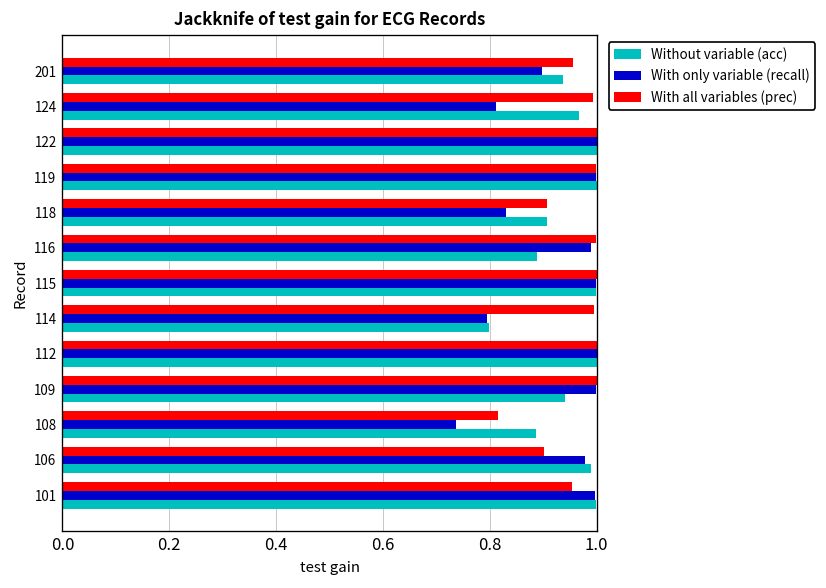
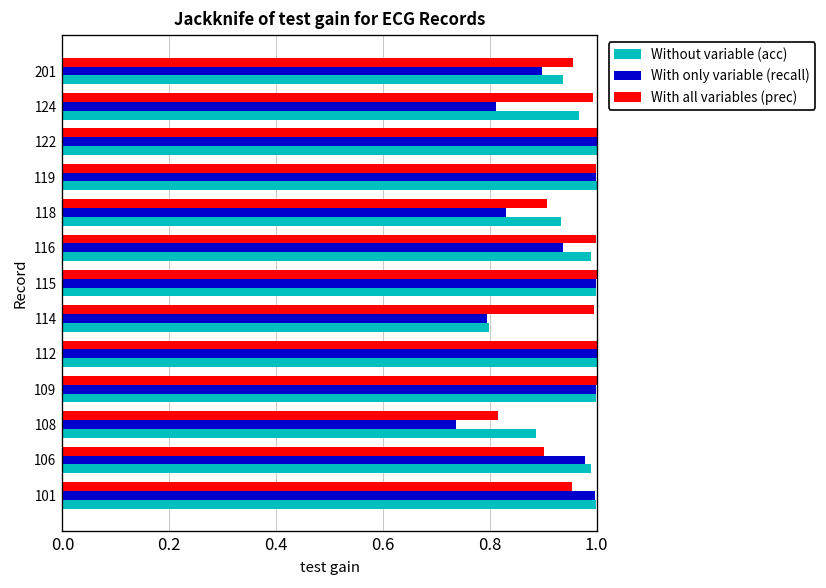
  {
    "Without variable (acc)": {
      "201": 0.94,
      "124": 0.97,
      "122": 1.00,
      "119": 1.00,
-     "118": 0.91,
-     "116": 0.89,
+     "118": 0.93,
+     "116": 0.99,
      "115": 1.00,
      "114": 0.80,
      "112": 1.00,
-     "109": 0.94,
+     "109": 1.00,
      "108": 0.89,
      "106": 0.99,
      "101": 1.00
    },
    "With only variable (recall)": {
      "201": 0.90,
      "124": 0.81,
      "122": 1.00,
      "119": 1.00,
      "118": 0.83,
-     "116": 0.99,
+     "116": 0.94,
      "115": 1.00,
      "114": 0.79,
      "112": 1.00,
      "109": 1.00,
      "108": 0.74,
      "106": 0.98,
      "101": 1.00
    },
    "With all variables (prec)": {
      "201": 0.96,
      "124": 0.99,
      "122": 1.00,
      "119": 1.00,
      "118": 0.91,
      "116": 1.00,
      "115": 1.00,
      "114": 1.00,
      "112": 1.00,
      "109": 1.00,
      "108": 0.81,
      "106": 0.90,
      "101": 0.95
    }
  }
